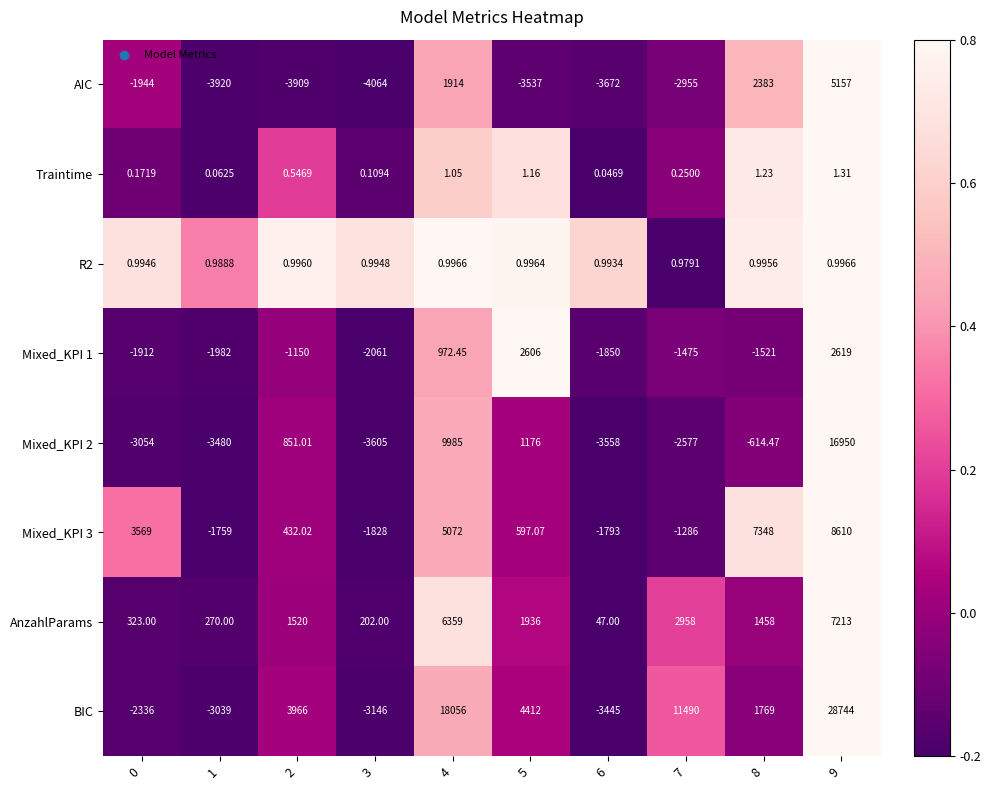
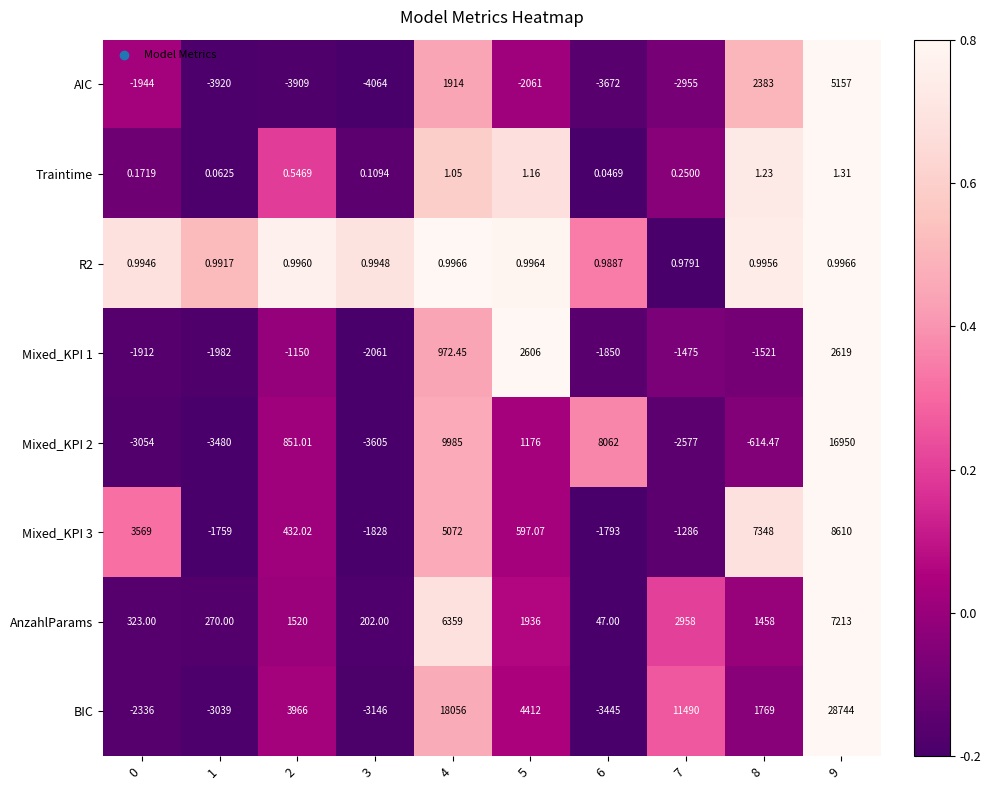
  {
    "AIC": {
      "0": -1944,
      "1": -3920,
      "2": -3909,
      "3": -4064,
      "4": 1914,
-     "5": -3537,
+     "5": -2061,
      "6": -3672,
      "7": -2955,
      "8": 2383,
      "9": 5157
    },
    "Traintime": {
      "0": 0.1719,
      "1": 0.0625,
      "2": 0.5469,
      "3": 0.1094,
      "4": 1.05,
      "5": 1.16,
      "6": 0.0469,
      "7": 0.2500,
      "8": 1.23,
      "9": 1.31
    },
    "R2": {
      "0": 0.9946,
-     "1": 0.9888,
+     "1": 0.9917,
      "2": 0.9960,
      "3": 0.9948,
      "4": 0.9966,
      "5": 0.9964,
-     "6": 0.9934,
+     "6": 0.9887,
      "7": 0.9791,
      "8": 0.9956,
      "9": 0.9966
    },
    "Mixed_KPI 1": {
      "0": -1912,
      "1": -1982,
      "2": -1150,
      "3": -2061,
      "4": 972.45,
      "5": 2606,
      "6": -1850,
      "7": -1475,
      "8": -1521,
      "9": 2619
    },
    "Mixed_KPI 2": {
      "0": -3054,
      "1": -3480,
      "2": 851.01,
      "3": -3605,
      "4": 9985,
      "5": 1176,
-     "6": -3558,
+     "6": 8062,
      "7": -2577,
      "8": -614.47,
      "9": 16950
    },
    "Mixed_KPI 3": {
      "0": 3569,
      "1": -1759,
      "2": 432.02,
      "3": -1828,
      "4": 5072,
      "5": 597.07,
      "6": -1793,
      "7": -1286,
      "8": 7348,
      "9": 8610
    },
    "AnzahlParams": {
      "0": 323.00,
      "1": 270.00,
      "2": 1520,
      "3": 202.00,
      "4": 6359,
      "5": 1936,
      "6": 47.00,
      "7": 2958,
      "8": 1458,
      "9": 7213
    },
    "BIC": {
      "0": -2336,
      "1": -3039,
      "2": 3966,
      "3": -3146,
      "4": 18056,
      "5": 4412,
      "6": -3445,
      "7": 11490,
      "8": 1769,
      "9": 28744
    }
  }
